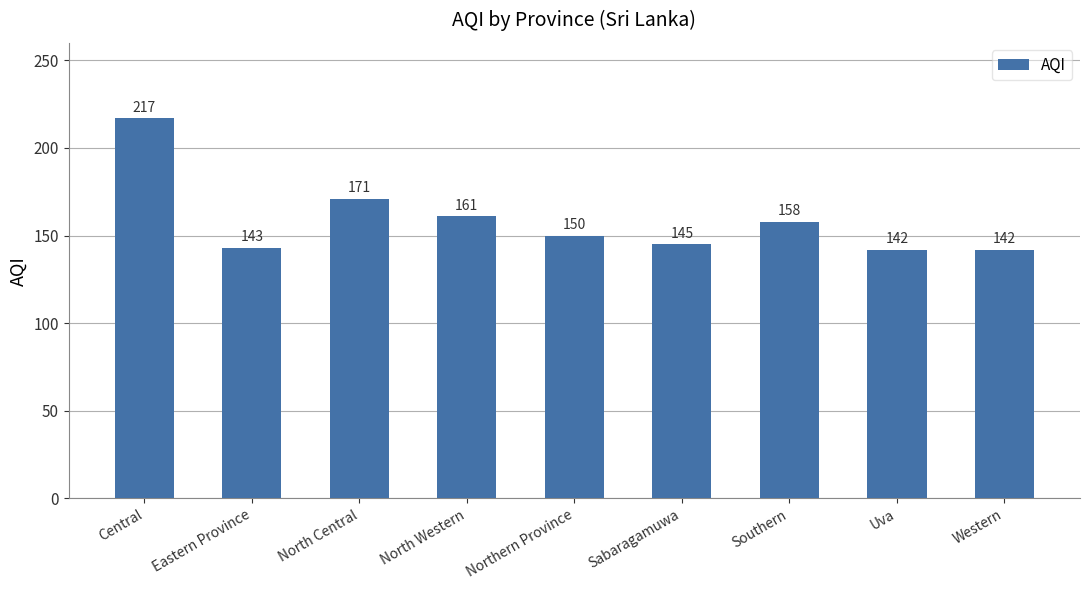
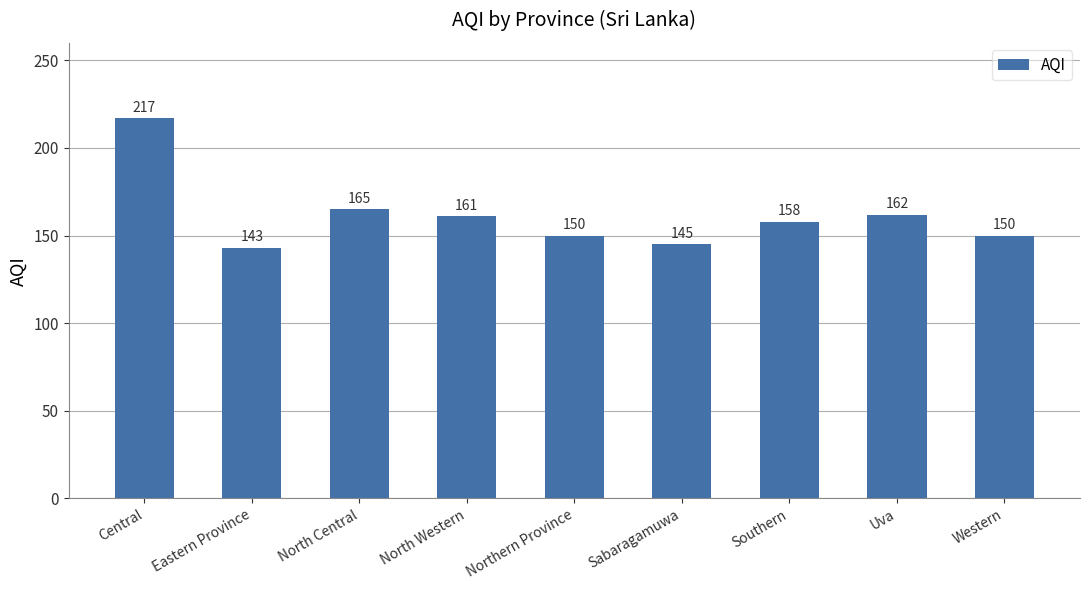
  {
    "Central": 217,
    "Eastern Province": 143,
-   "North Central": 171,
+   "North Central": 165,
    "North Western": 161,
    "Northern Province": 150,
    "Sabaragamuwa": 145,
    "Southern": 158,
-   "Uva": 142,
-   "Western": 142
+   "Uva": 162,
+   "Western": 150
  }
